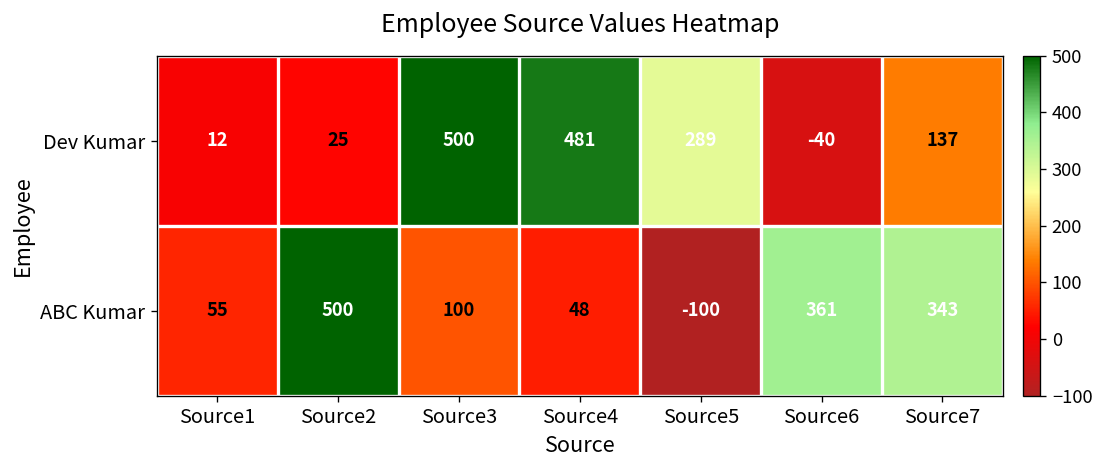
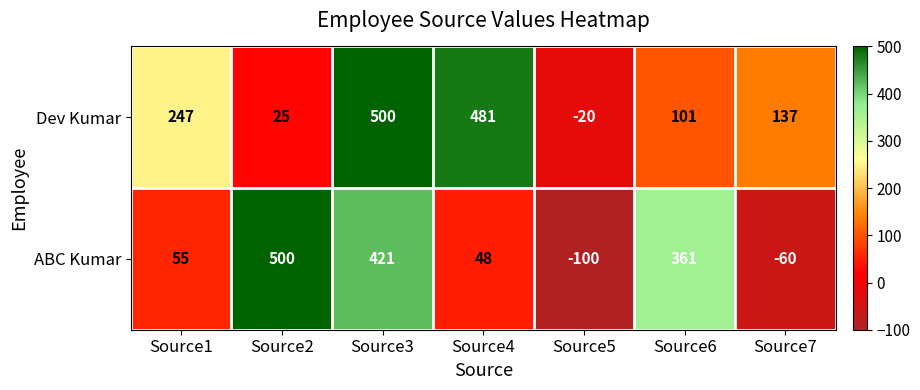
  {
    "Dev Kumar": {
-     "Source1": 12,
+     "Source1": 247,
      "Source2": 25,
      "Source3": 500,
      "Source4": 481,
-     "Source5": 289,
-     "Source6": -40,
+     "Source5": -20,
+     "Source6": 101,
      "Source7": 137
    },
    "ABC Kumar": {
      "Source1": 55,
      "Source2": 500,
-     "Source3": 100,
+     "Source3": 421,
      "Source4": 48,
      "Source5": -100,
      "Source6": 361,
-     "Source7": 343
+     "Source7": -60
    }
  }
